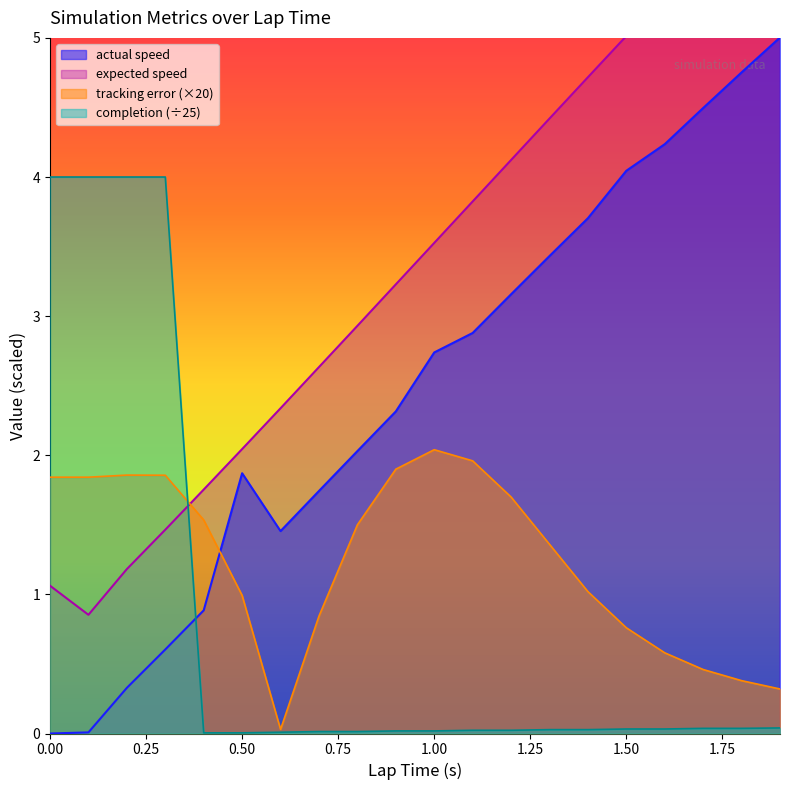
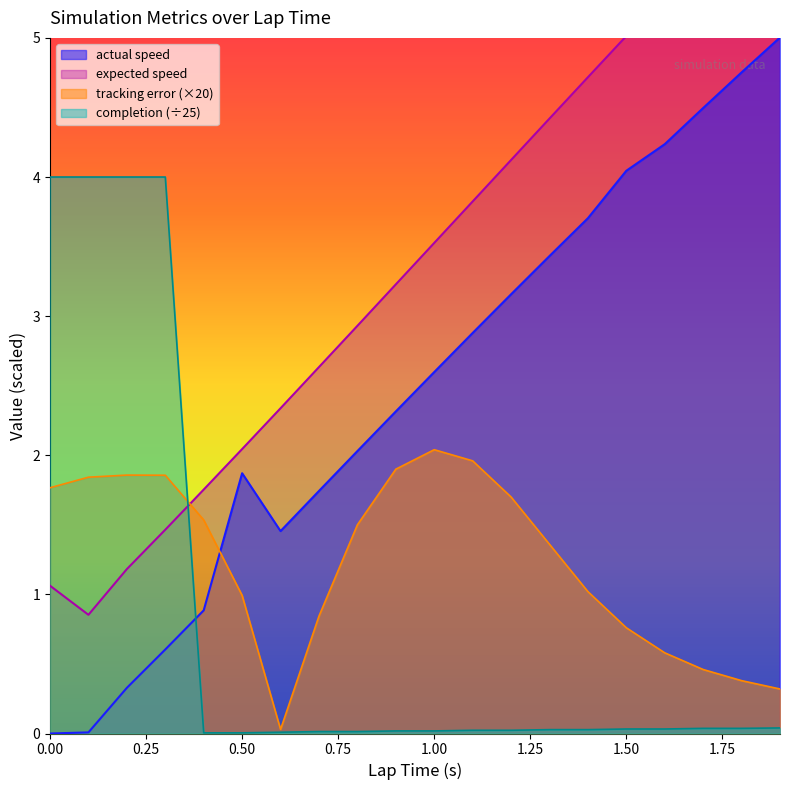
  {
    "actual speed": {
      "0.00": 0.00,
      "0.50": 1.87,
-     "1.00": 2.74,
+     "1.00": 2.60,
      "1.50": 4.05
    },
    "expected speed": {
      "0.00": 1.06,
      "0.50": 2.04,
      "1.00": 3.53,
      "1.50": 5.01
    },
    "tracking error (×20)": {
-     "0.00": 1.84,
+     "0.00": 1.77,
      "0.50": 0.99,
      "1.00": 2.04,
      "1.50": 0.76
    },
    "completion (÷25)": {
      "0.00": 4.00,
      "0.50": 0.00,
      "1.00": 0.02,
      "1.50": 0.03
    }
  }
